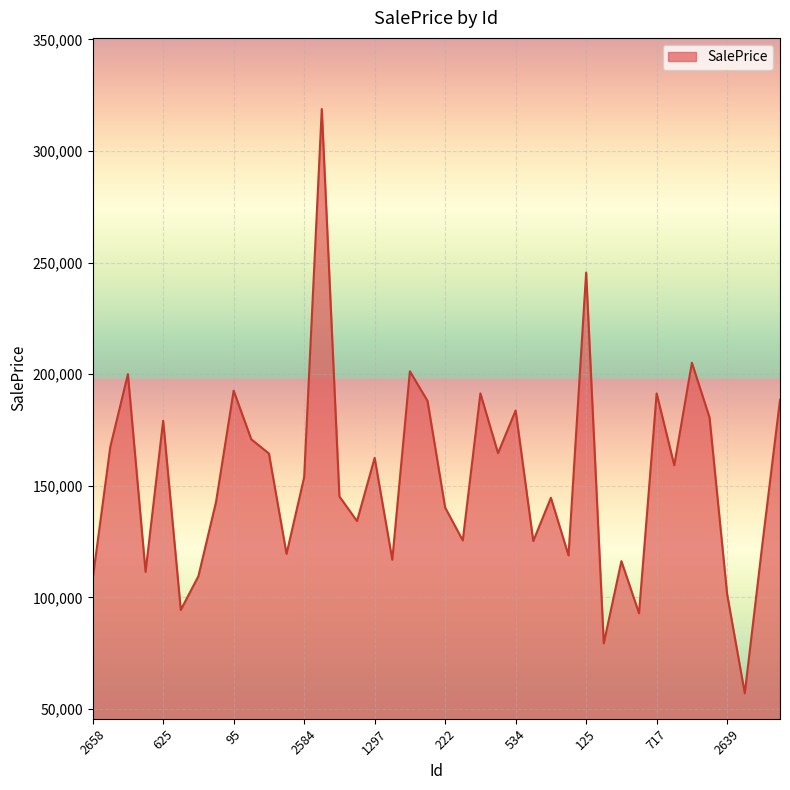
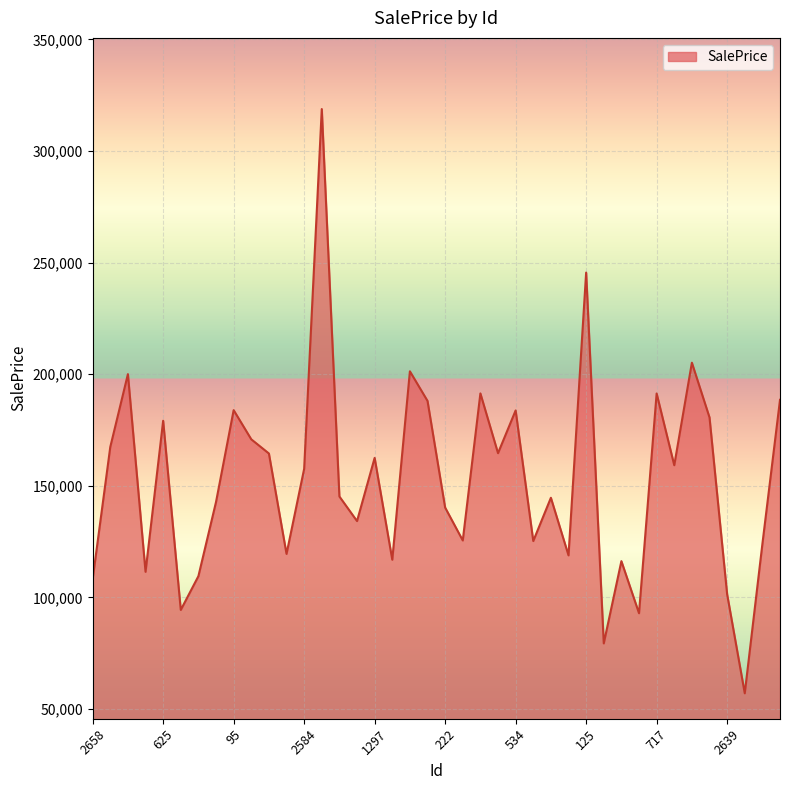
  {
    "2658": "108,000",
    "625": "179,000",
-   "95": "193,000",
-   "2584": "154,000",
+   "95": "184,000",
+   "2584": "158,000",
    "1297": "162,000",
    "222": "140,000",
    "534": "184,000",
    "125": "245,000",
    "717": "191,000",
    "2639": "101,000"
  }
